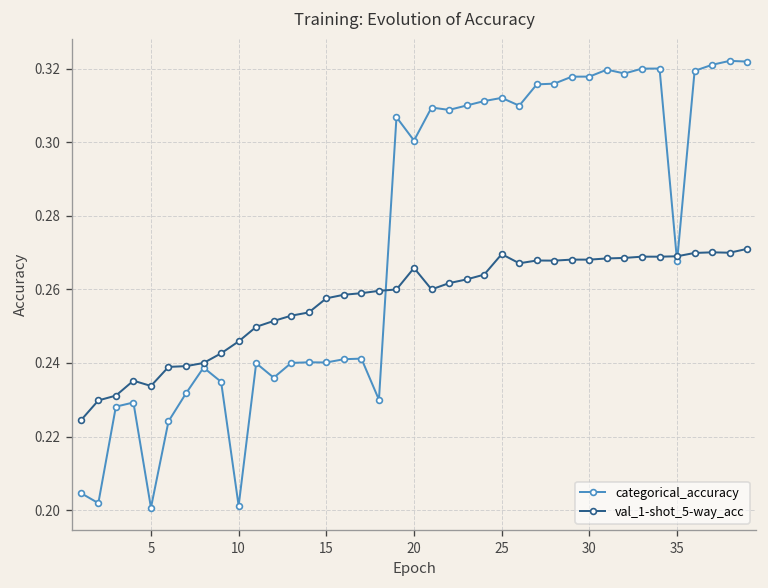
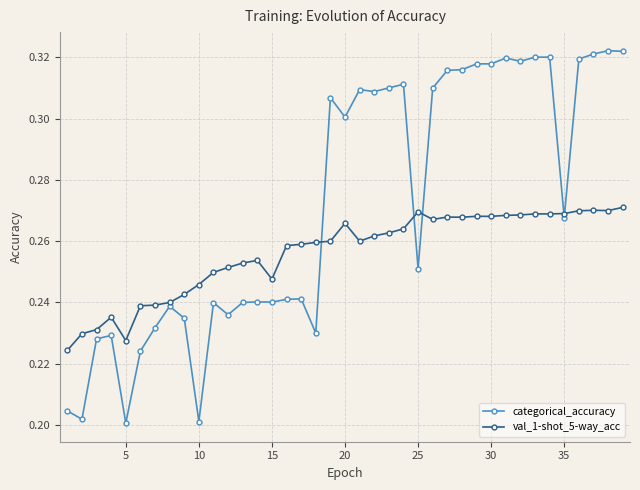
  {
    "categorical_accuracy": {
      "5": 0.201,
      "10": 0.201,
      "15": 0.240,
      "20": 0.301,
-     "25": 0.312,
+     "25": 0.251,
      "30": 0.318,
      "35": 0.268
    },
    "val_1-shot_5-way_acc": {
-     "5": 0.234,
+     "5": 0.228,
      "10": 0.246,
-     "15": 0.258,
+     "15": 0.248,
      "20": 0.266,
      "25": 0.270,
      "30": 0.268,
      "35": 0.269
    }
  }
